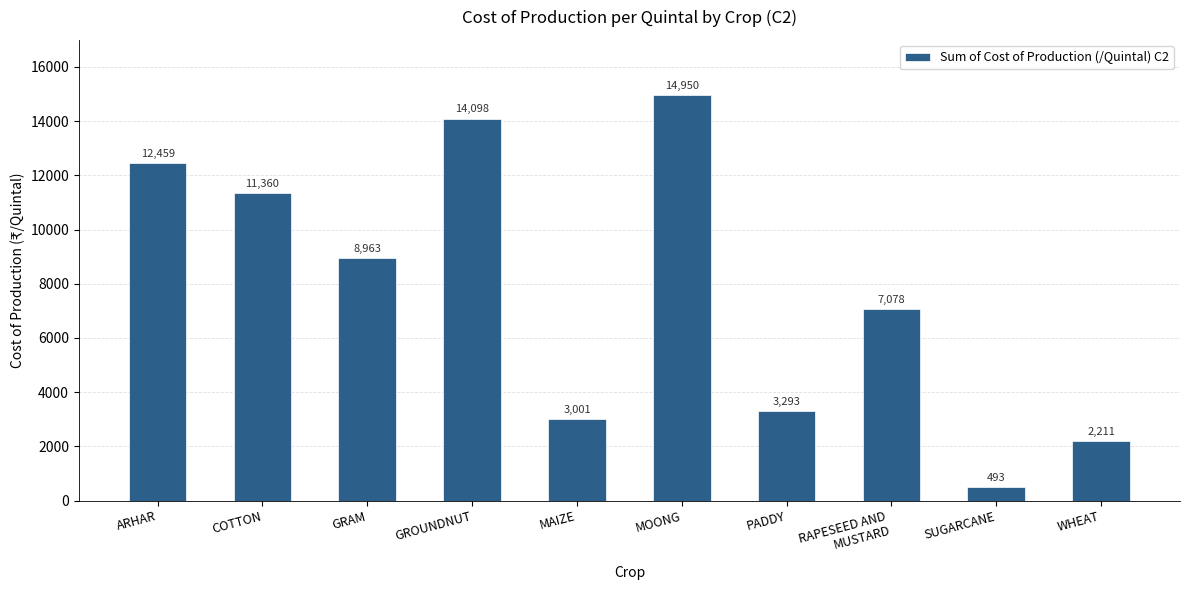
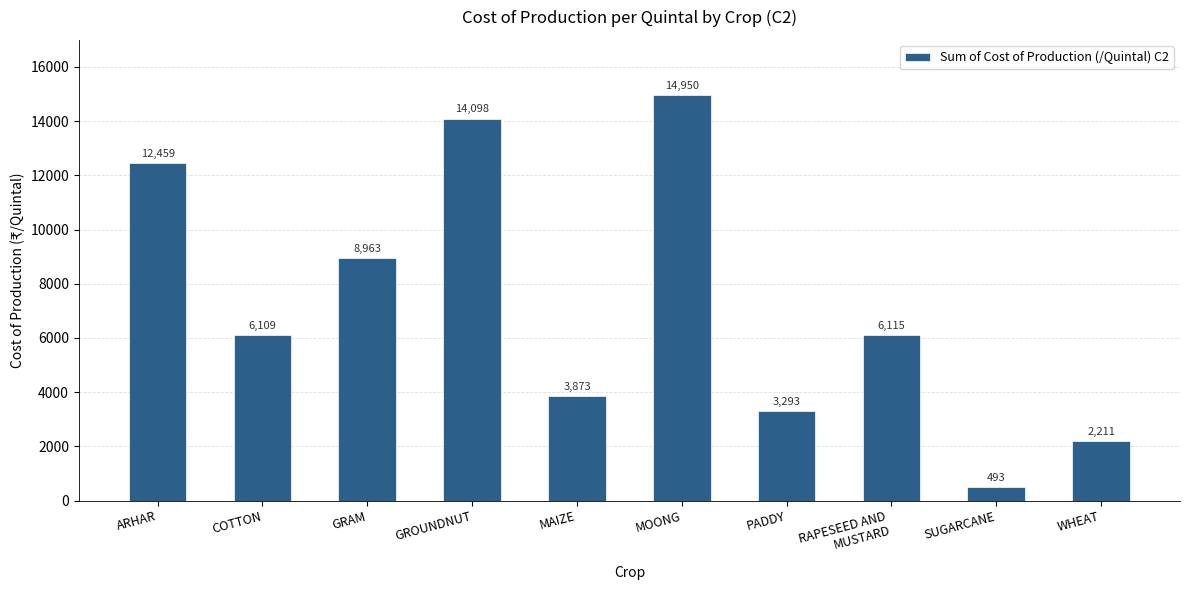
  {
    "ARHAR": "12,459",
-   "COTTON": "11,360",
+   "COTTON": "6,109",
    "GRAM": "8,963",
    "GROUNDNUT": "14,098",
-   "MAIZE": "3,001",
+   "MAIZE": "3,873",
    "MOONG": "14,950",
    "PADDY": "3,293",
-   "RAPESEED AND MUSTARD": "7,078",
+   "RAPESEED AND MUSTARD": "6,115",
    "SUGARCANE": "493",
    "WHEAT": "2,211"
  }
